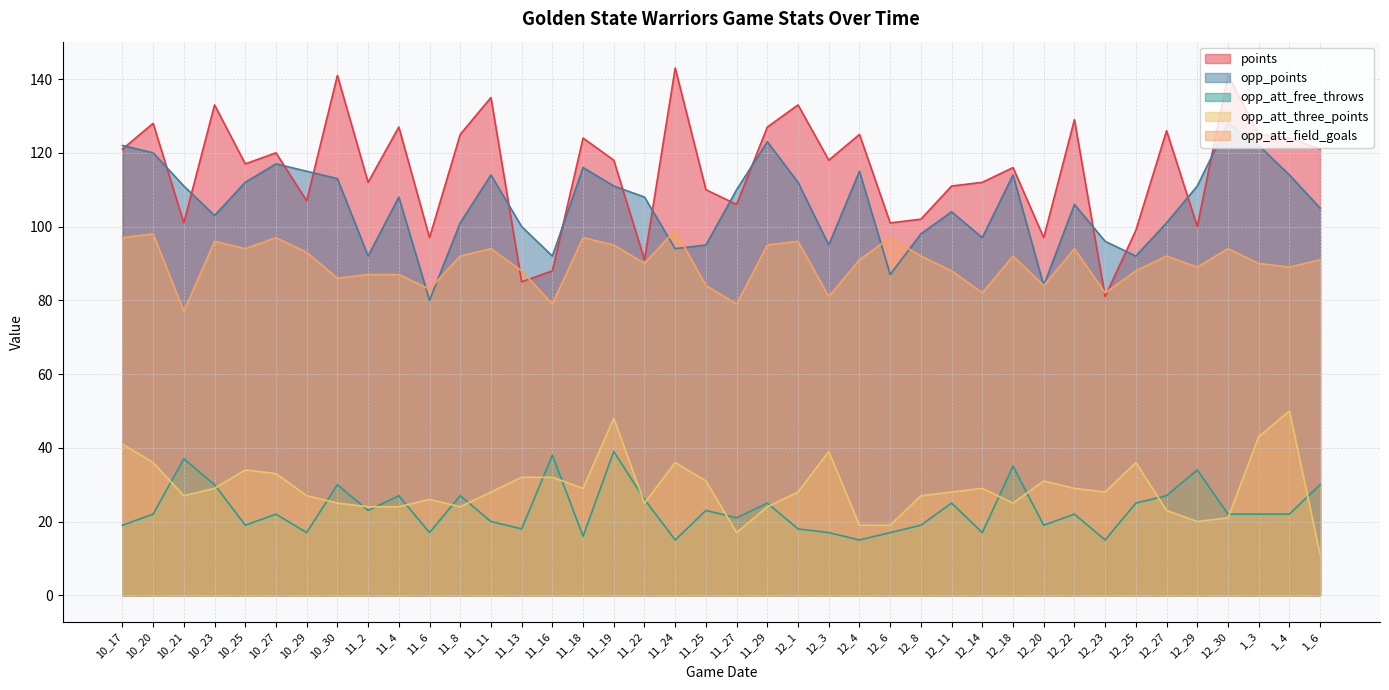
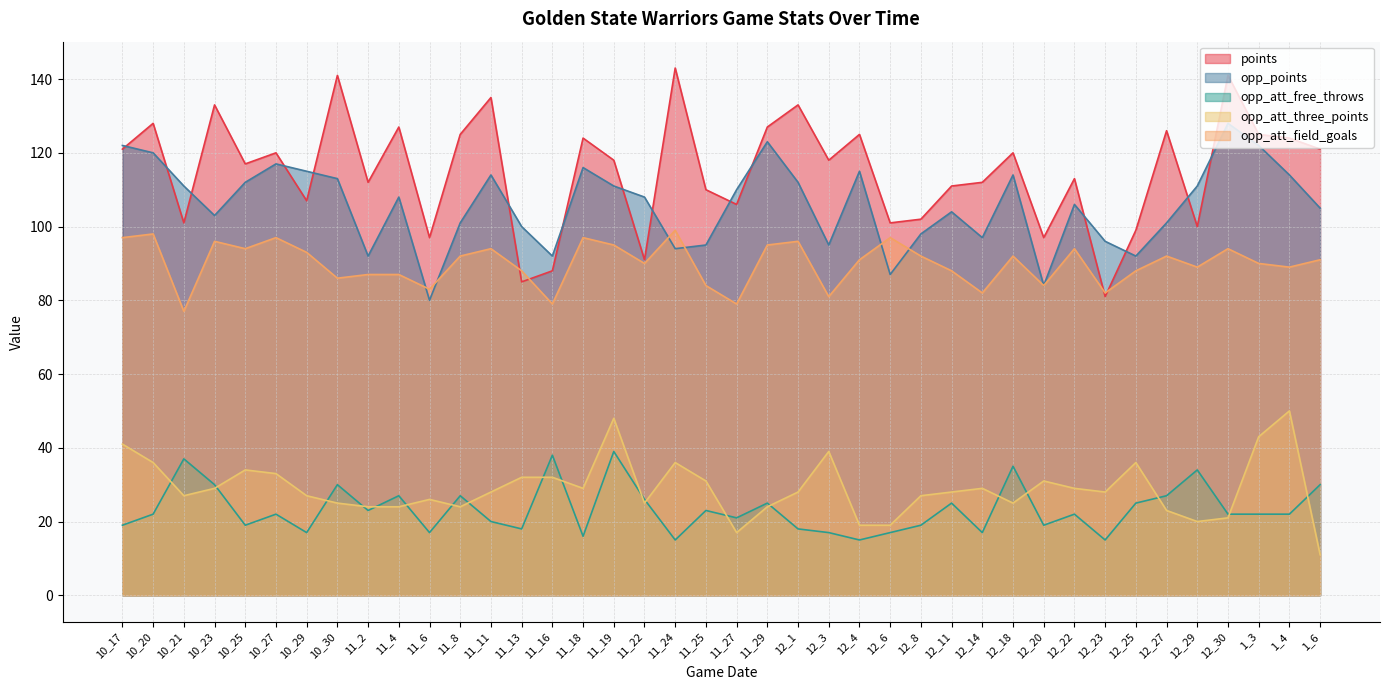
  {
    "points": {
      "10_17": 121,
      "10_20": 128,
      "10_21": 101,
      "10_23": 133,
      "10_25": 117,
      "10_27": 120,
      "10_29": 107,
      "10_30": 141,
      "11_2": 112,
      "11_4": 127,
      "11_6": 97,
      "11_8": 125,
      "11_11": 135,
      "11_13": 85,
      "11_16": 88,
      "11_18": 124,
      "11_19": 118,
      "11_22": 91,
      "11_24": 143,
      "11_25": 110,
      "11_27": 106,
      "11_29": 127,
      "12_1": 133,
      "12_3": 118,
      "12_4": 125,
      "12_6": 101,
      "12_8": 102,
      "12_11": 111,
      "12_14": 112,
-     "12_18": 116,
+     "12_18": 120,
      "12_20": 97,
-     "12_22": 129,
+     "12_22": 113,
      "12_23": 81,
      "12_25": 99,
      "12_27": 126,
      "12_29": 100,
      "1_6": 121
    }
  }
